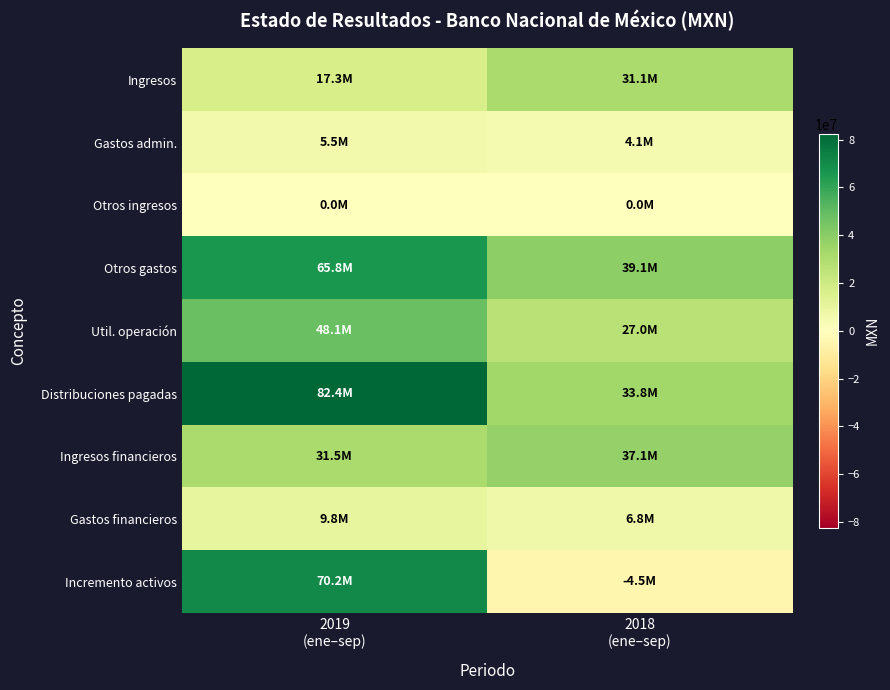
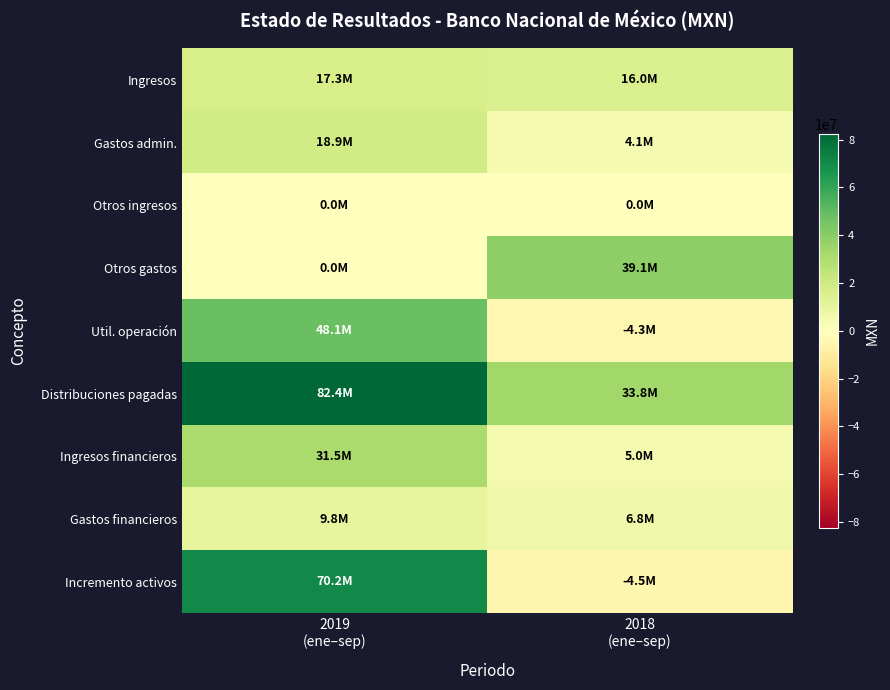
  {
    "Ingresos": {
      "2019 (ene–sep)": "17.3M",
-     "2018 (ene–sep)": "31.1M"
+     "2018 (ene–sep)": "16.0M"
    },
    "Gastos admin.": {
-     "2019 (ene–sep)": "5.5M",
+     "2019 (ene–sep)": "18.9M",
      "2018 (ene–sep)": "4.1M"
    },
    "Otros ingresos": {
      "2019 (ene–sep)": "0.0M",
      "2018 (ene–sep)": "0.0M"
    },
    "Otros gastos": {
-     "2019 (ene–sep)": "65.8M",
+     "2019 (ene–sep)": "0.0M",
      "2018 (ene–sep)": "39.1M"
    },
    "Util. operación": {
      "2019 (ene–sep)": "48.1M",
-     "2018 (ene–sep)": "27.0M"
+     "2018 (ene–sep)": "-4.3M"
    },
    "Distribuciones pagadas": {
      "2019 (ene–sep)": "82.4M",
      "2018 (ene–sep)": "33.8M"
    },
    "Ingresos financieros": {
      "2019 (ene–sep)": "31.5M",
-     "2018 (ene–sep)": "37.1M"
+     "2018 (ene–sep)": "5.0M"
    },
    "Gastos financieros": {
      "2019 (ene–sep)": "9.8M",
      "2018 (ene–sep)": "6.8M"
    },
    "Incremento activos": {
      "2019 (ene–sep)": "70.2M",
      "2018 (ene–sep)": "-4.5M"
    }
  }
